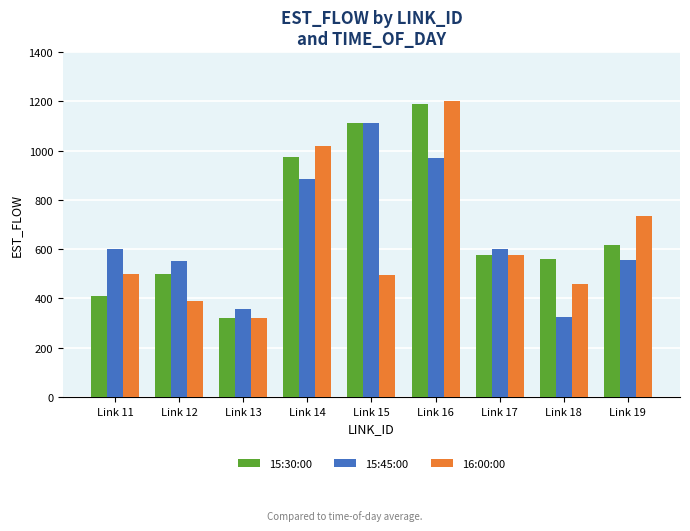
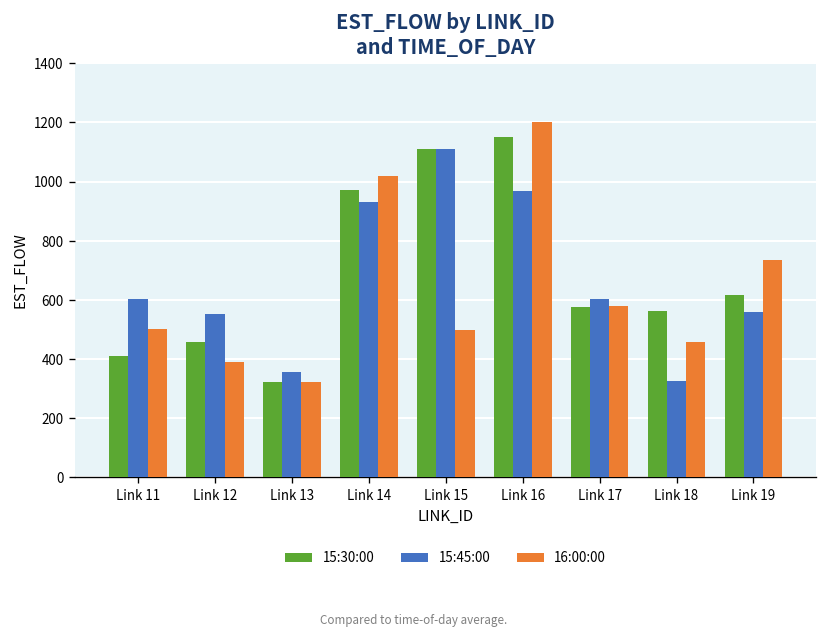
  {
    "15:30:00": {
      "Link 11": 410,
-     "Link 12": 500,
+     "Link 12": 460,
      "Link 13": 320,
      "Link 14": 970,
      "Link 15": 1110,
-     "Link 16": 1190,
+     "Link 16": 1150,
      "Link 17": 570,
      "Link 18": 560,
      "Link 19": 620
    },
    "15:45:00": {
      "Link 11": 600,
      "Link 12": 550,
      "Link 13": 360,
-     "Link 14": 890,
+     "Link 14": 930,
      "Link 15": 1110,
      "Link 16": 970,
      "Link 17": 600,
      "Link 18": 330,
      "Link 19": 560
    },
    "16:00:00": {
      "Link 11": 500,
      "Link 12": 390,
      "Link 13": 320,
      "Link 14": 1020,
      "Link 15": 500,
      "Link 16": 1200,
      "Link 17": 580,
      "Link 18": 460,
      "Link 19": 730
    }
  }
